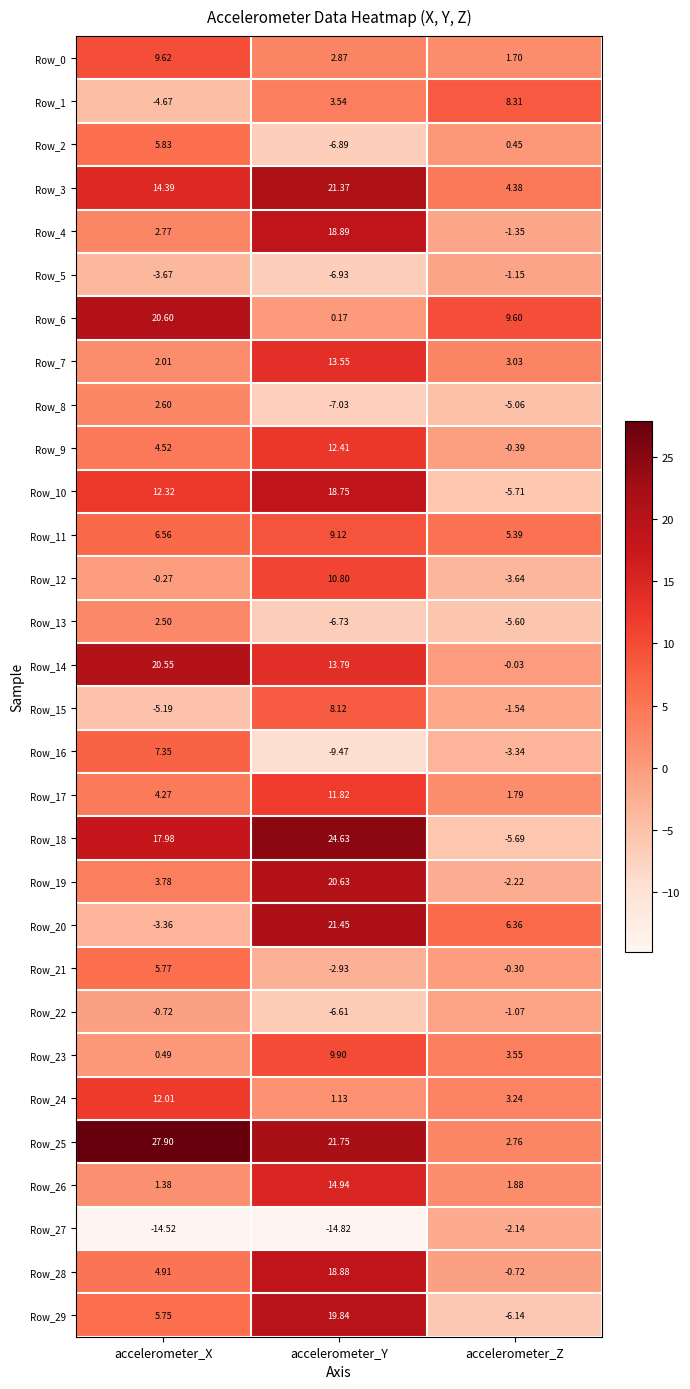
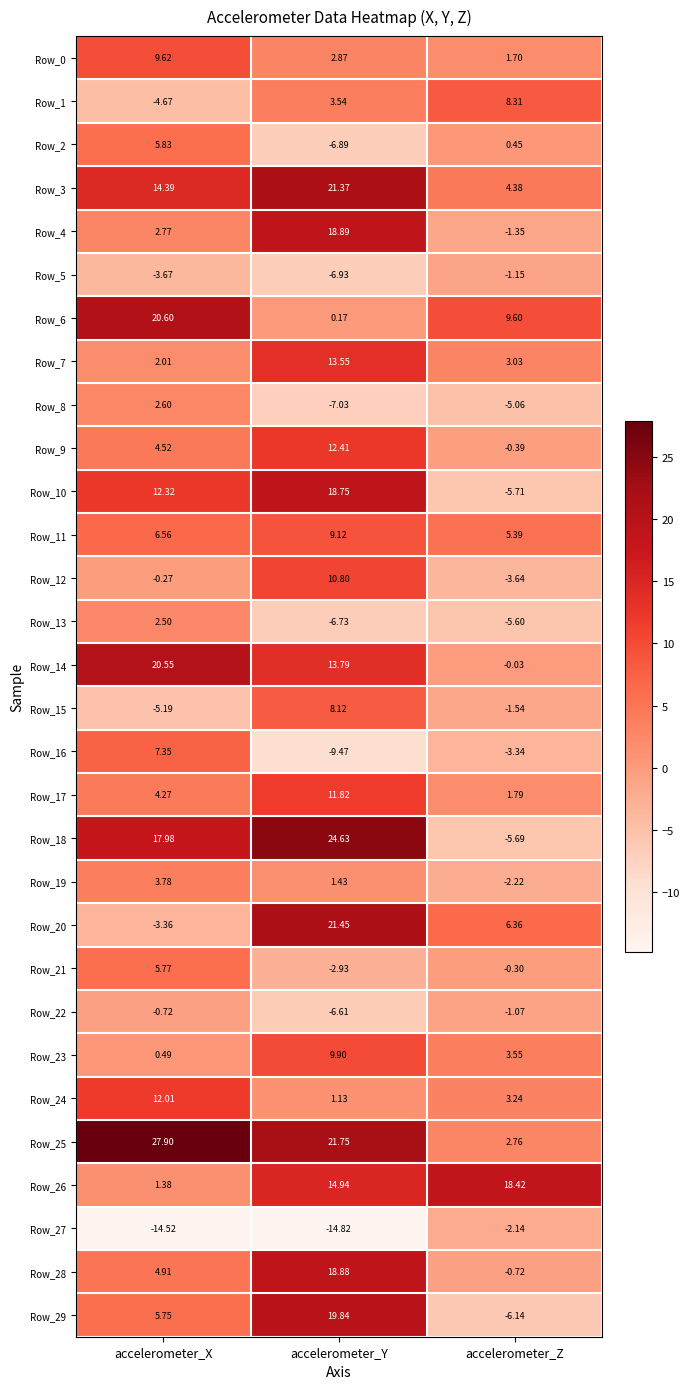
  {
    "Row_0": {
      "accelerometer_X": 9.62,
      "accelerometer_Y": 2.87,
      "accelerometer_Z": 1.70
    },
    "Row_1": {
      "accelerometer_X": -4.67,
      "accelerometer_Y": 3.54,
      "accelerometer_Z": 8.31
    },
    "Row_2": {
      "accelerometer_X": 5.83,
      "accelerometer_Y": -6.89,
      "accelerometer_Z": 0.45
    },
    "Row_3": {
      "accelerometer_X": 14.39,
      "accelerometer_Y": 21.37,
      "accelerometer_Z": 4.38
    },
    "Row_4": {
      "accelerometer_X": 2.77,
      "accelerometer_Y": 18.89,
      "accelerometer_Z": -1.35
    },
    "Row_5": {
      "accelerometer_X": -3.67,
      "accelerometer_Y": -6.93,
      "accelerometer_Z": -1.15
    },
    "Row_6": {
      "accelerometer_X": 20.60,
      "accelerometer_Y": 0.17,
      "accelerometer_Z": 9.60
    },
    "Row_7": {
      "accelerometer_X": 2.01,
      "accelerometer_Y": 13.55,
      "accelerometer_Z": 3.03
    },
    "Row_8": {
      "accelerometer_X": 2.60,
      "accelerometer_Y": -7.03,
      "accelerometer_Z": -5.06
    },
    "Row_9": {
      "accelerometer_X": 4.52,
      "accelerometer_Y": 12.41,
      "accelerometer_Z": -0.39
    },
    "Row_10": {
      "accelerometer_X": 12.32,
      "accelerometer_Y": 18.75,
      "accelerometer_Z": -5.71
    },
    "Row_11": {
      "accelerometer_X": 6.56,
      "accelerometer_Y": 9.12,
      "accelerometer_Z": 5.39
    },
    "Row_12": {
      "accelerometer_X": -0.27,
      "accelerometer_Y": 10.80,
      "accelerometer_Z": -3.64
    },
    "Row_13": {
      "accelerometer_X": 2.50,
      "accelerometer_Y": -6.73,
      "accelerometer_Z": -5.60
    },
    "Row_14": {
      "accelerometer_X": 20.55,
      "accelerometer_Y": 13.79,
      "accelerometer_Z": -0.03
    },
    "Row_15": {
      "accelerometer_X": -5.19,
      "accelerometer_Y": 8.12,
      "accelerometer_Z": -1.54
    },
    "Row_16": {
      "accelerometer_X": 7.35,
      "accelerometer_Y": -9.47,
      "accelerometer_Z": -3.34
    },
    "Row_17": {
      "accelerometer_X": 4.27,
      "accelerometer_Y": 11.82,
      "accelerometer_Z": 1.79
    },
    "Row_18": {
      "accelerometer_X": 17.98,
      "accelerometer_Y": 24.63,
      "accelerometer_Z": -5.69
    },
    "Row_19": {
      "accelerometer_X": 3.78,
-     "accelerometer_Y": 20.63,
+     "accelerometer_Y": 1.43,
      "accelerometer_Z": -2.22
    },
    "Row_20": {
      "accelerometer_X": -3.36,
      "accelerometer_Y": 21.45,
      "accelerometer_Z": 6.36
    },
    "Row_21": {
      "accelerometer_X": 5.77,
      "accelerometer_Y": -2.93,
      "accelerometer_Z": -0.30
    },
    "Row_22": {
      "accelerometer_X": -0.72,
      "accelerometer_Y": -6.61,
      "accelerometer_Z": -1.07
    },
    "Row_23": {
      "accelerometer_X": 0.49,
      "accelerometer_Y": 9.90,
      "accelerometer_Z": 3.55
    },
    "Row_24": {
      "accelerometer_X": 12.01,
      "accelerometer_Y": 1.13,
      "accelerometer_Z": 3.24
    },
    "Row_25": {
      "accelerometer_X": 27.90,
      "accelerometer_Y": 21.75,
      "accelerometer_Z": 2.76
    },
    "Row_26": {
      "accelerometer_X": 1.38,
      "accelerometer_Y": 14.94,
-     "accelerometer_Z": 1.88
+     "accelerometer_Z": 18.42
    },
    "Row_27": {
      "accelerometer_X": -14.52,
      "accelerometer_Y": -14.82,
      "accelerometer_Z": -2.14
    },
    "Row_28": {
      "accelerometer_X": 4.91,
      "accelerometer_Y": 18.88,
      "accelerometer_Z": -0.72
    },
    "Row_29": {
      "accelerometer_X": 5.75,
      "accelerometer_Y": 19.84,
      "accelerometer_Z": -6.14
    }
  }
